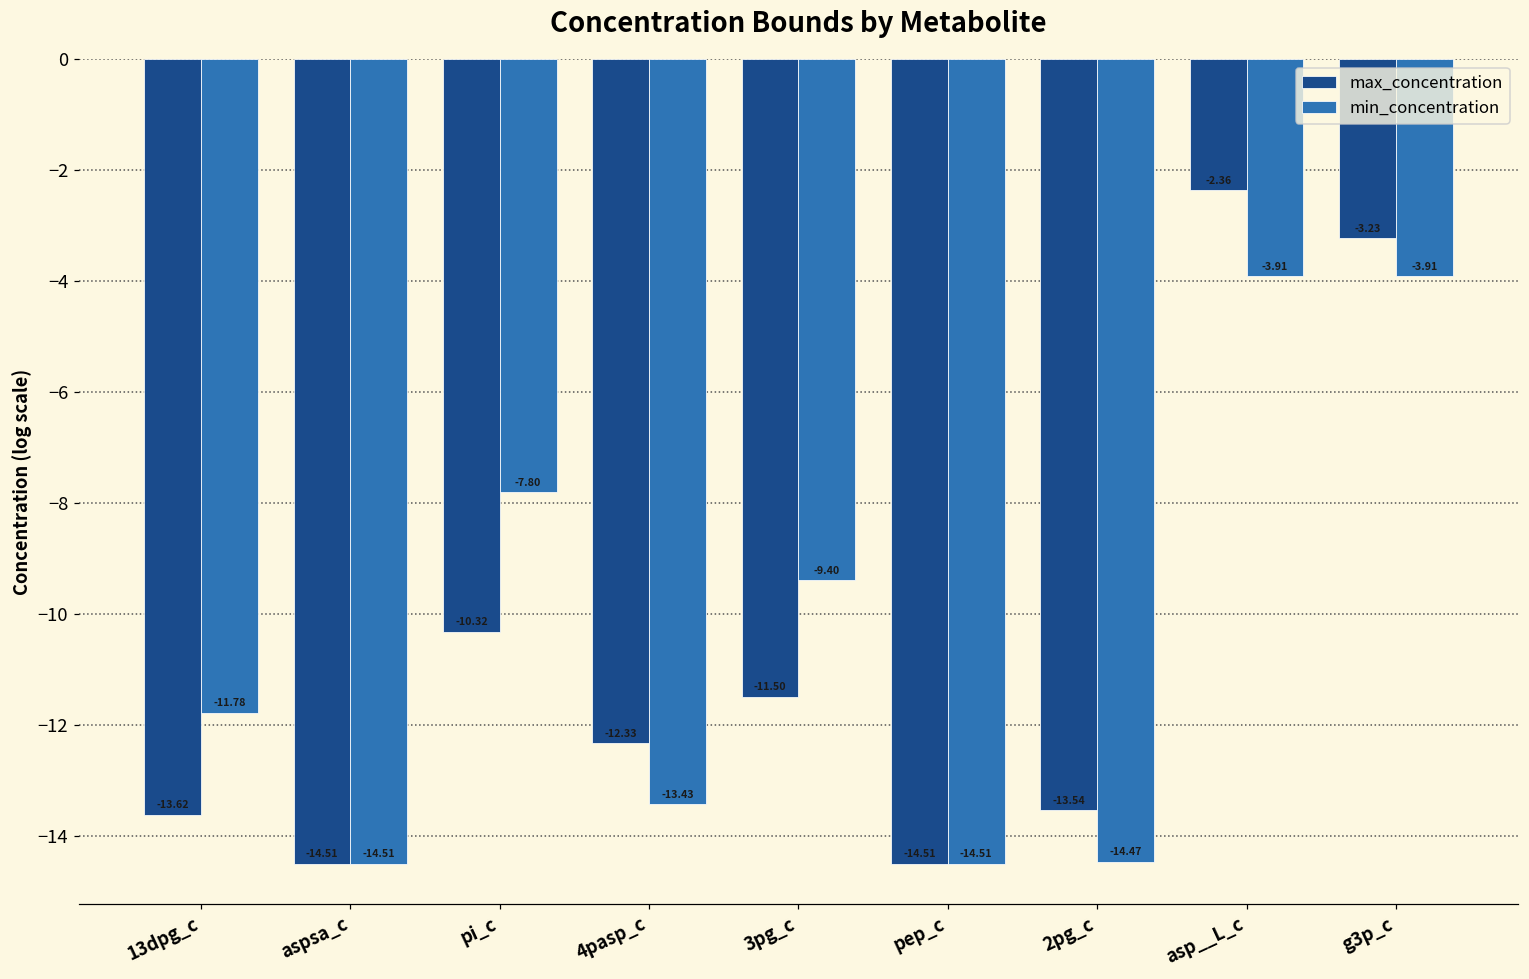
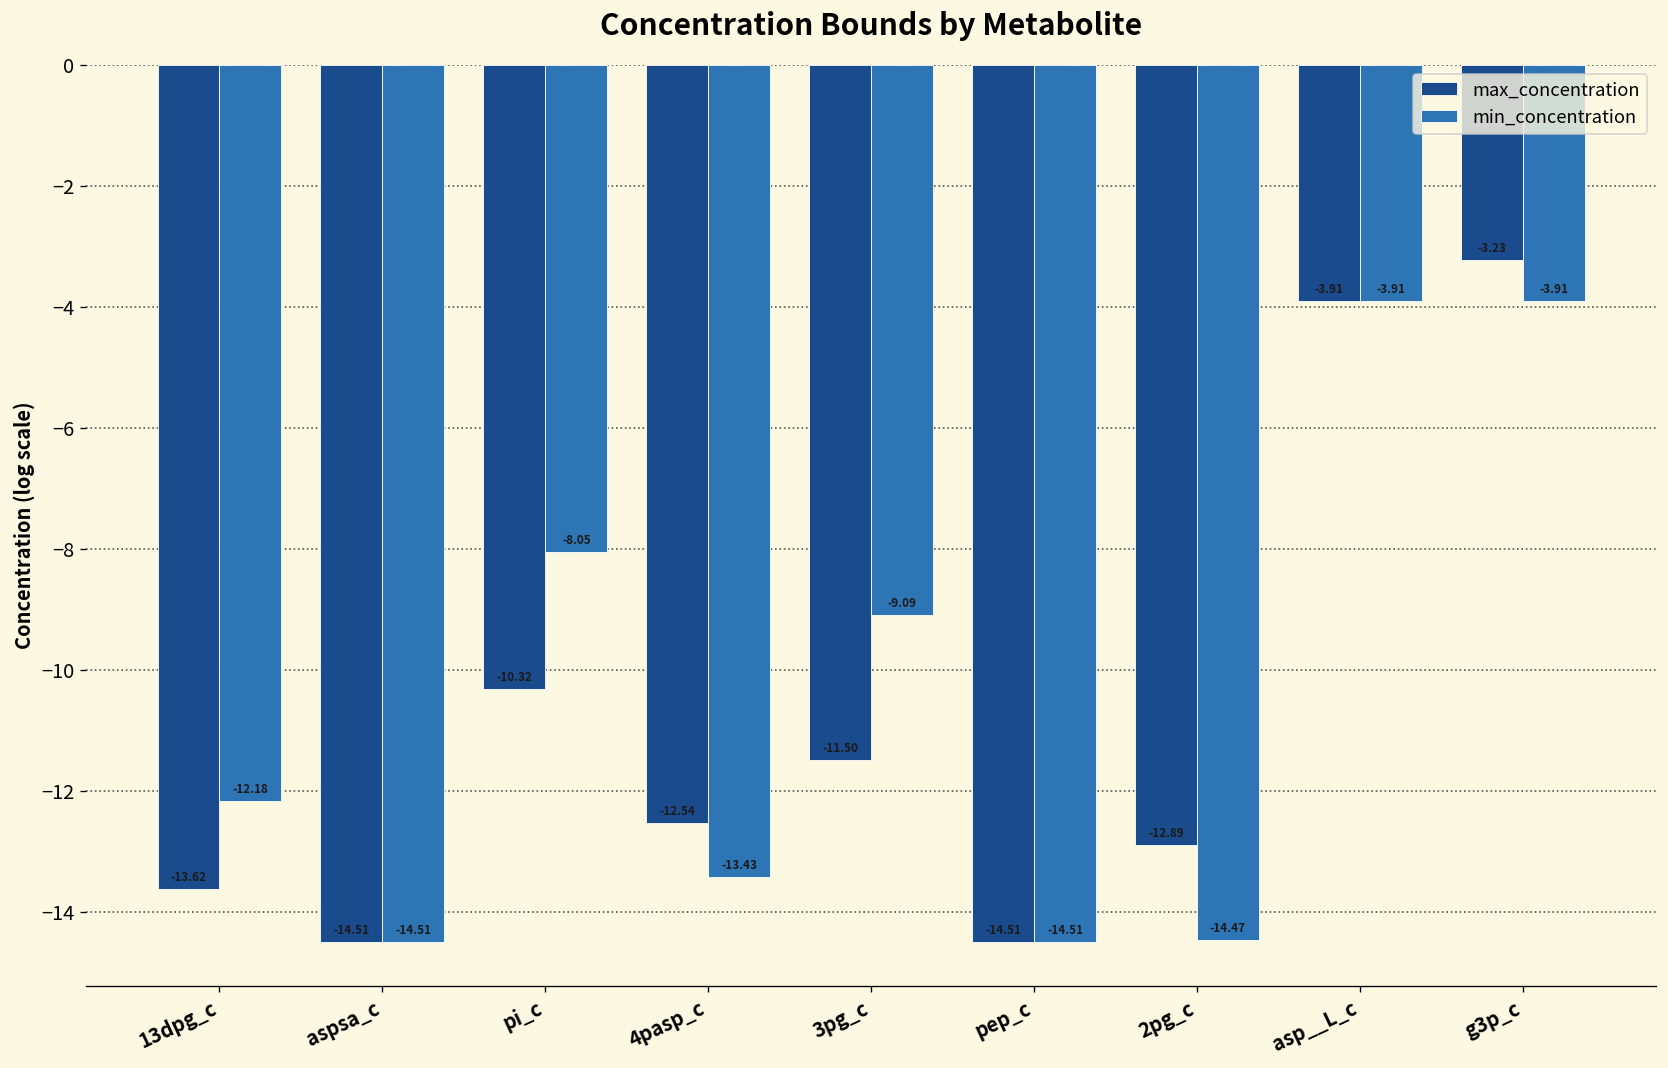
  {
    "max_concentration": {
      "13dpg_c": -13.62,
      "aspsa_c": -14.51,
      "pi_c": -10.32,
-     "4pasp_c": -12.33,
+     "4pasp_c": -12.54,
      "3pg_c": -11.50,
      "pep_c": -14.51,
-     "2pg_c": -13.54,
-     "asp__L_c": -2.36,
+     "2pg_c": -12.89,
+     "asp__L_c": -3.91,
      "g3p_c": -3.23
    },
    "min_concentration": {
-     "13dpg_c": -11.78,
+     "13dpg_c": -12.18,
      "aspsa_c": -14.51,
-     "pi_c": -7.80,
+     "pi_c": -8.05,
      "4pasp_c": -13.43,
-     "3pg_c": -9.40,
+     "3pg_c": -9.09,
      "pep_c": -14.51,
      "2pg_c": -14.47,
      "asp__L_c": -3.91,
      "g3p_c": -3.91
    }
  }
